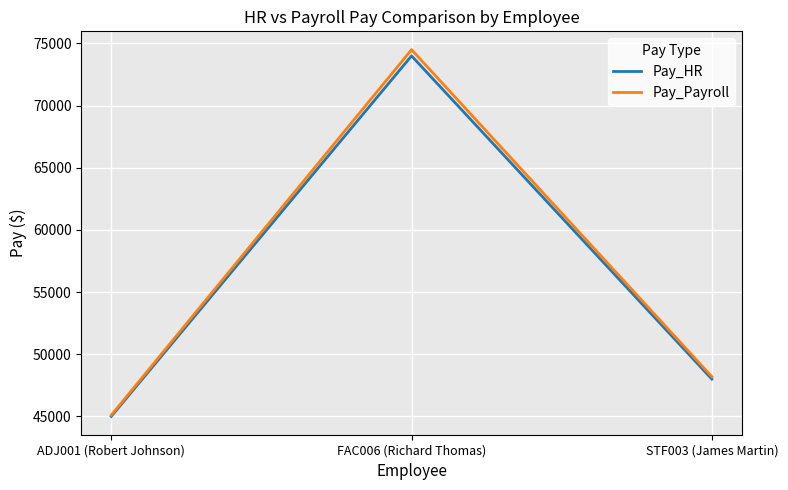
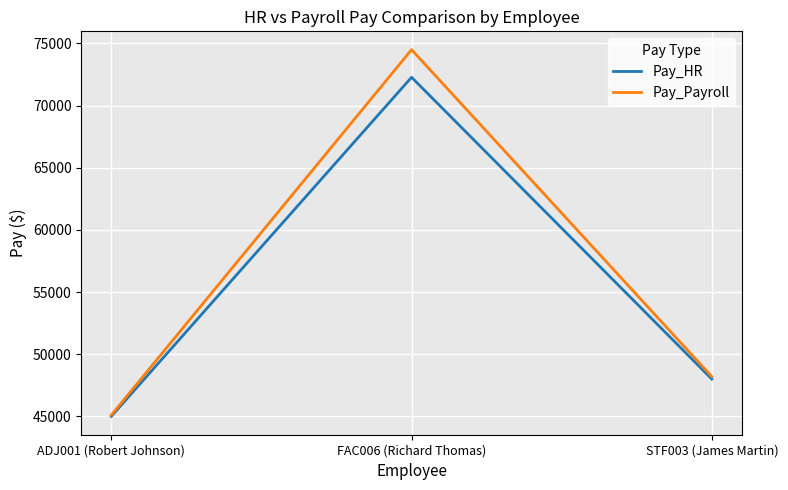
  {
    "Pay_HR": {
-     "FAC006 (Richard Thomas)": 74000
+     "FAC006 (Richard Thomas)": 72300
    },
    "Pay_Payroll": {
      "FAC006 (Richard Thomas)": 74500
    }
  }
